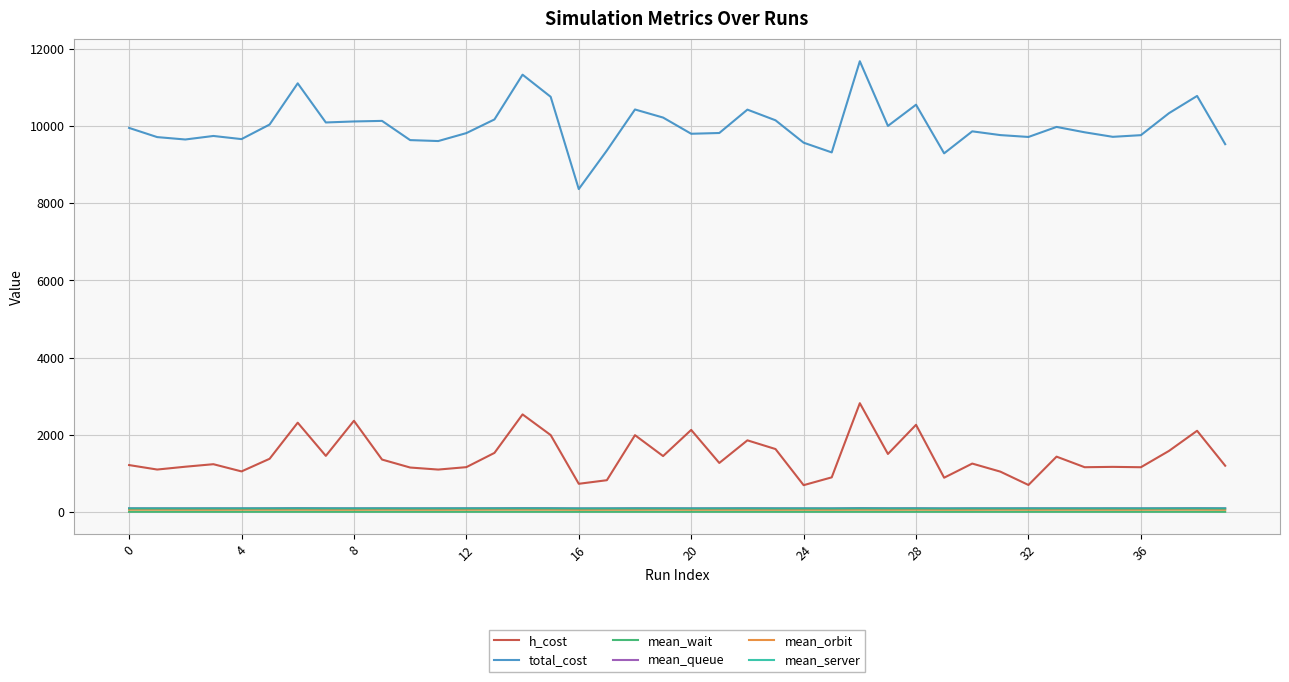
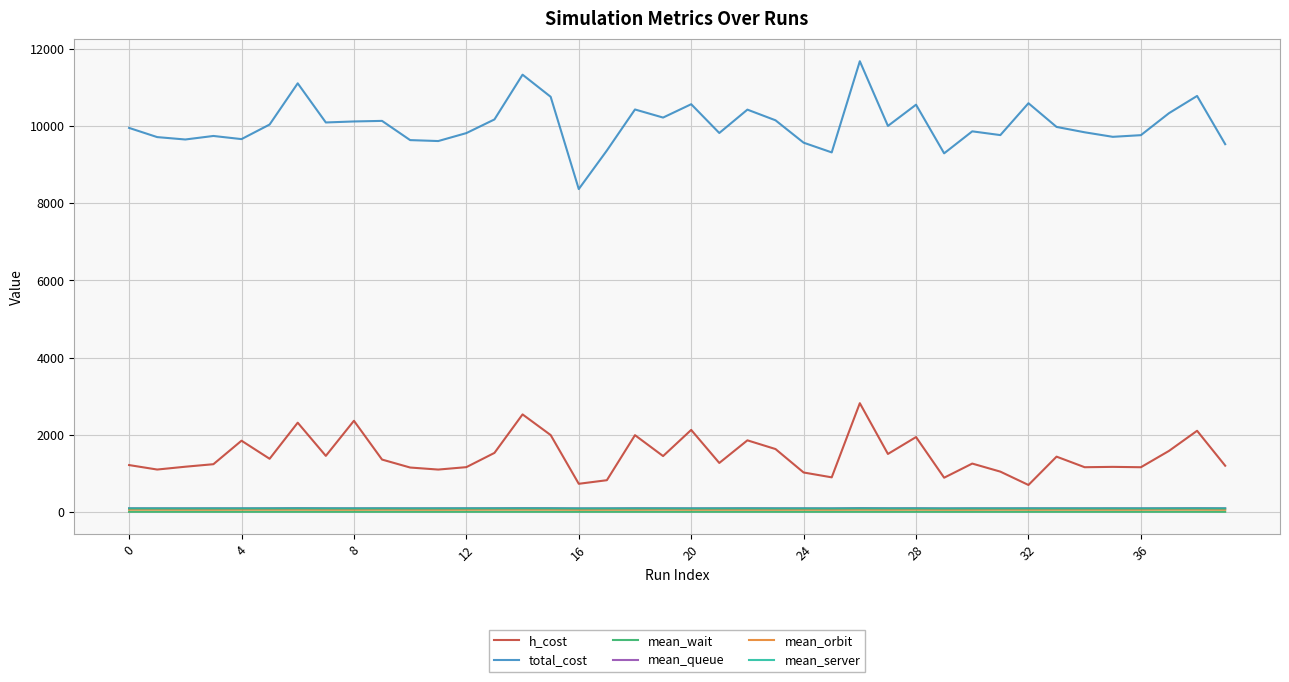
  {
    "h_cost": {
      "0": 1200,
-     "4": 1100,
+     "4": 1800,
      "8": 2400,
      "12": 1200,
      "16": 700,
      "20": 2100,
-     "24": 700,
-     "28": 2300,
+     "24": 1000,
+     "28": 1900,
      "32": 700,
      "36": 1200
    },
    "total_cost": {
      "0": 10000,
      "4": 9700,
      "8": 10100,
      "12": 9800,
      "16": 8400,
-     "20": 9800,
+     "20": 10600,
      "24": 9600,
      "28": 10600,
-     "32": 9700,
+     "32": 10600,
      "36": 9800
    }
  }
